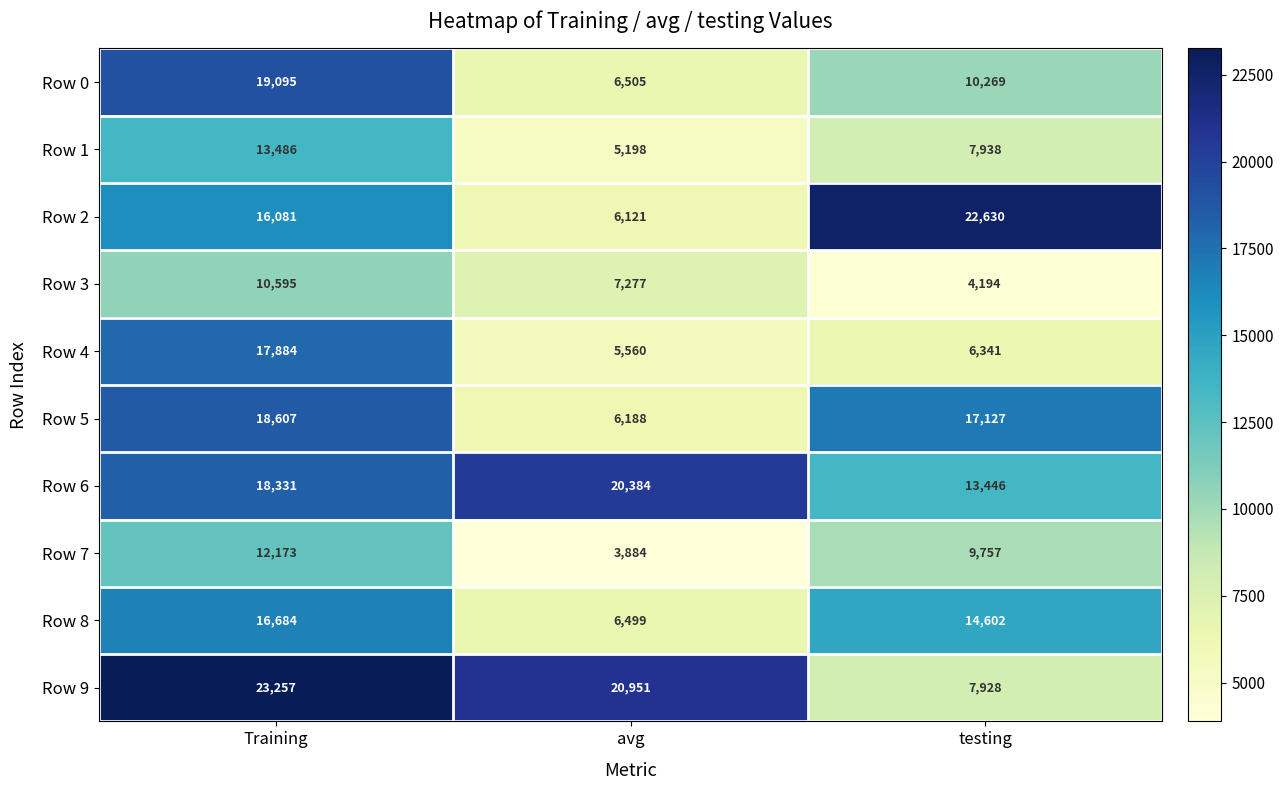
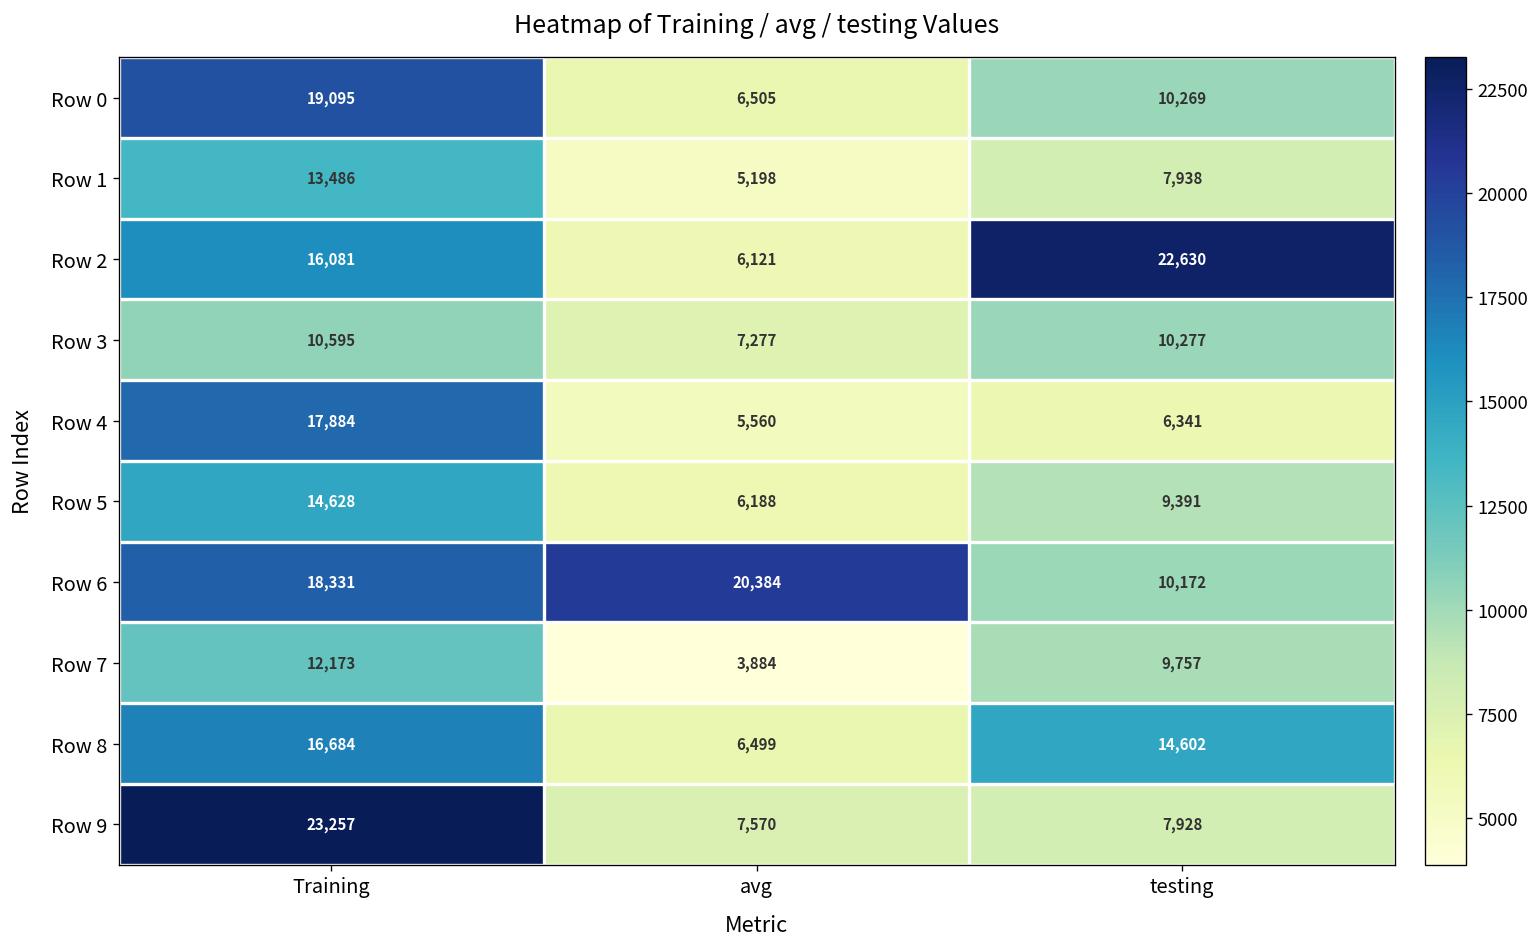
  {
    "Row 0": {
      "Training": "19,095",
      "avg": "6,505",
      "testing": "10,269"
    },
    "Row 1": {
      "Training": "13,486",
      "avg": "5,198",
      "testing": "7,938"
    },
    "Row 2": {
      "Training": "16,081",
      "avg": "6,121",
      "testing": "22,630"
    },
    "Row 3": {
      "Training": "10,595",
      "avg": "7,277",
-     "testing": "4,194"
+     "testing": "10,277"
    },
    "Row 4": {
      "Training": "17,884",
      "avg": "5,560",
      "testing": "6,341"
    },
    "Row 5": {
-     "Training": "18,607",
+     "Training": "14,628",
      "avg": "6,188",
-     "testing": "17,127"
+     "testing": "9,391"
    },
    "Row 6": {
      "Training": "18,331",
      "avg": "20,384",
-     "testing": "13,446"
+     "testing": "10,172"
    },
    "Row 7": {
      "Training": "12,173",
      "avg": "3,884",
      "testing": "9,757"
    },
    "Row 8": {
      "Training": "16,684",
      "avg": "6,499",
      "testing": "14,602"
    },
    "Row 9": {
      "Training": "23,257",
-     "avg": "20,951",
+     "avg": "7,570",
      "testing": "7,928"
    }
  }
